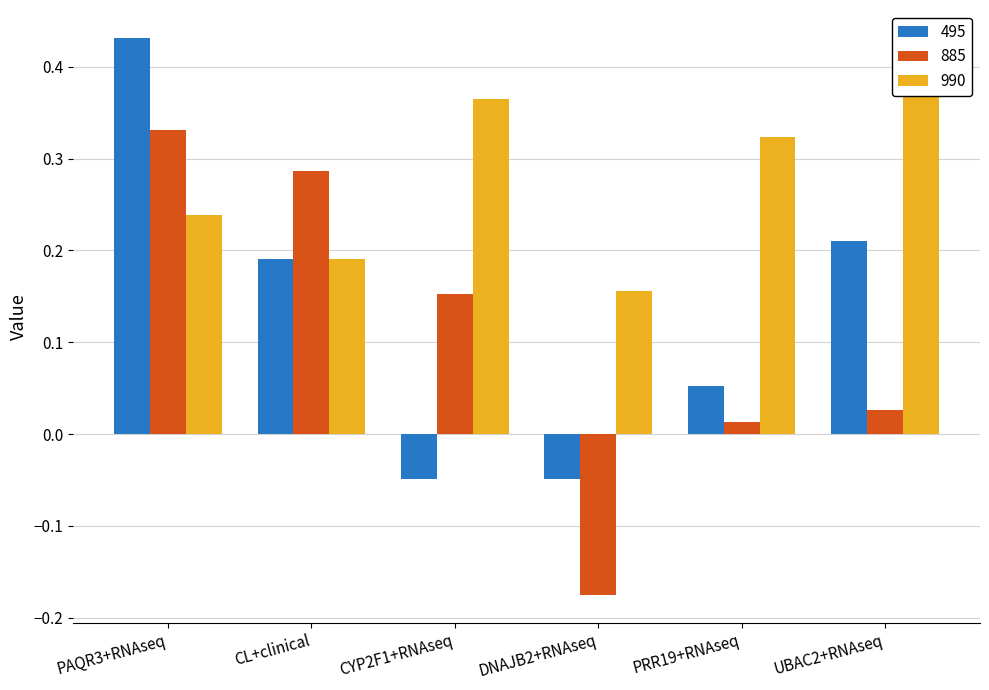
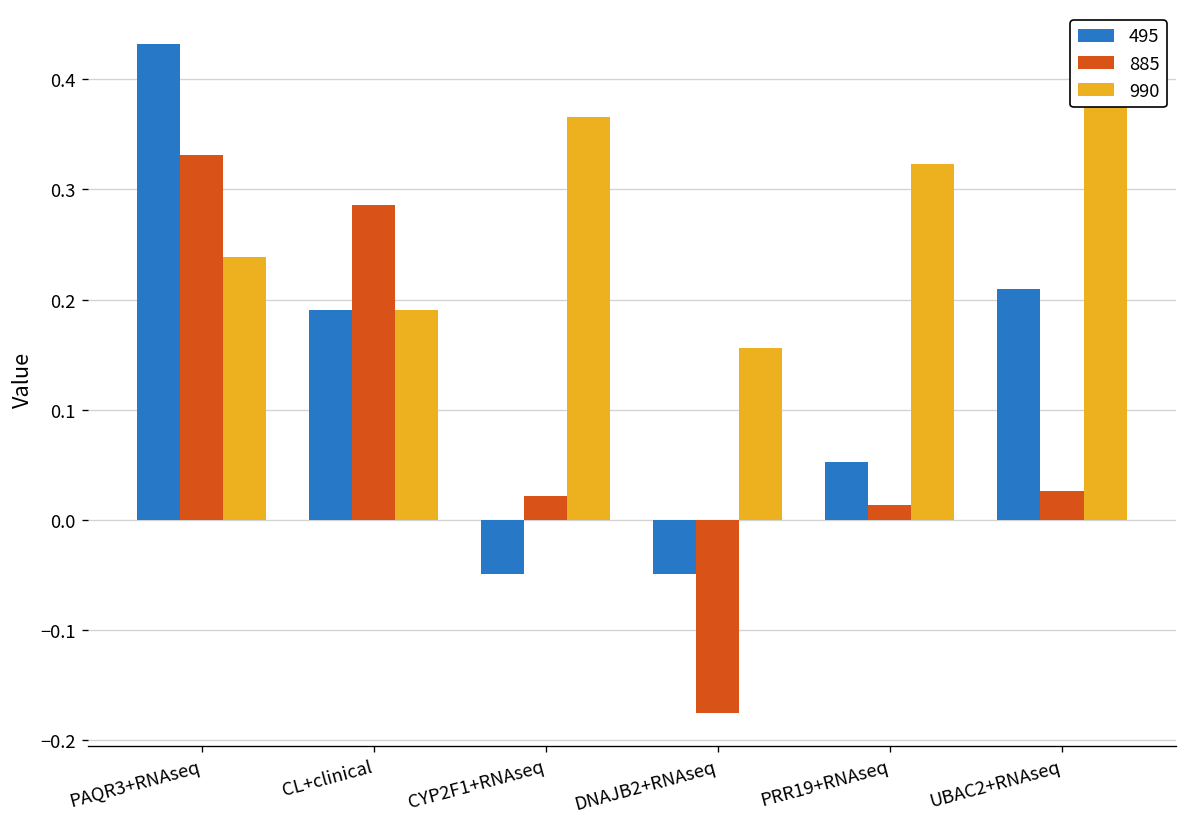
  {
    "495": {
      "PAQR3+RNAseq": 0.43,
      "CL+clinical": 0.19,
      "CYP2F1+RNAseq": -0.05,
      "DNAJB2+RNAseq": -0.05,
      "PRR19+RNAseq": 0.05,
      "UBAC2+RNAseq": 0.21
    },
    "885": {
      "PAQR3+RNAseq": 0.33,
      "CL+clinical": 0.29,
-     "CYP2F1+RNAseq": 0.15,
+     "CYP2F1+RNAseq": 0.02,
      "DNAJB2+RNAseq": -0.17,
      "PRR19+RNAseq": 0.01,
      "UBAC2+RNAseq": 0.03
    },
    "990": {
      "PAQR3+RNAseq": 0.24,
      "CL+clinical": 0.19,
      "CYP2F1+RNAseq": 0.37,
      "DNAJB2+RNAseq": 0.16,
      "PRR19+RNAseq": 0.32
    }
  }
